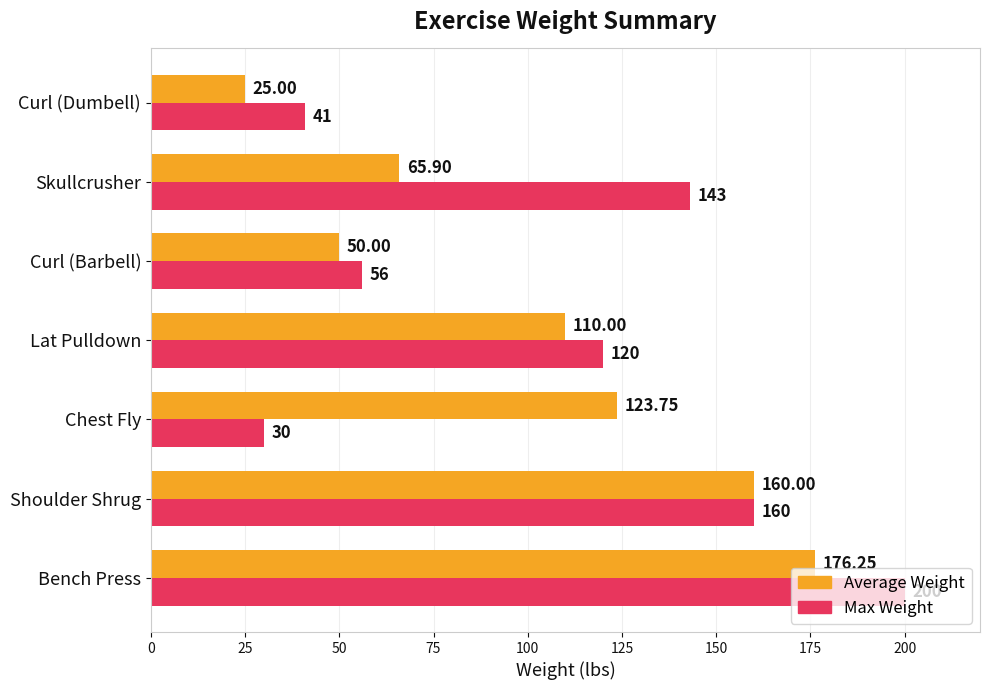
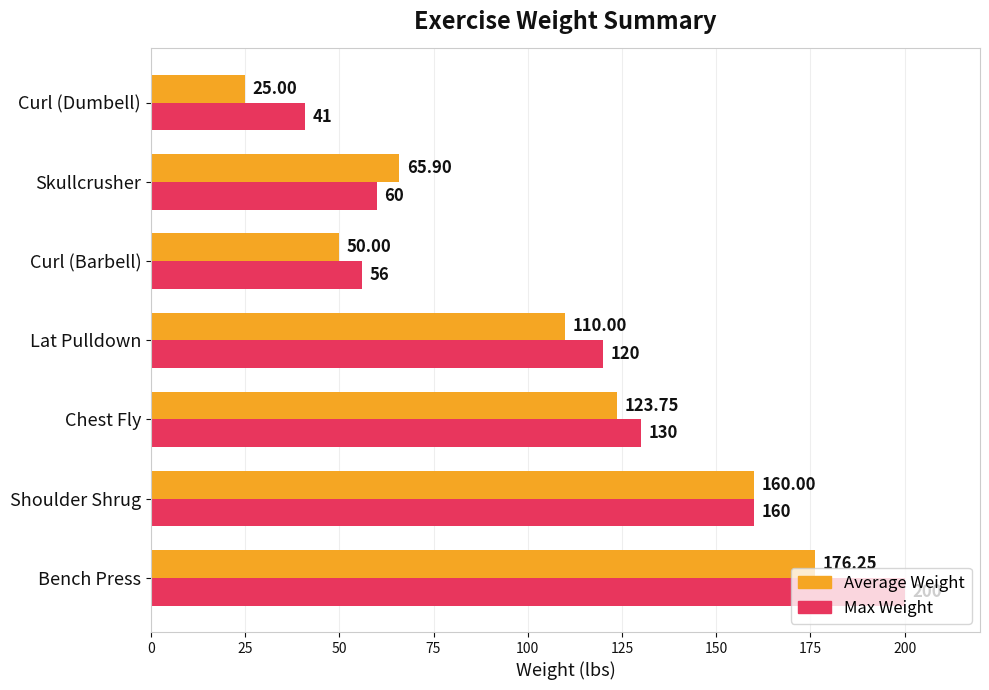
  {
    "Average Weight": {
      "Curl (Dumbell)": 25.00,
      "Skullcrusher": 65.90,
      "Curl (Barbell)": 50.00,
      "Lat Pulldown": 110.00,
      "Chest Fly": 123.75,
      "Shoulder Shrug": 160.00
    },
    "Max Weight": {
      "Curl (Dumbell)": 41,
-     "Skullcrusher": 143,
+     "Skullcrusher": 60,
      "Curl (Barbell)": 56,
      "Lat Pulldown": 120,
-     "Chest Fly": 30,
+     "Chest Fly": 130,
      "Shoulder Shrug": 160
    }
  }
